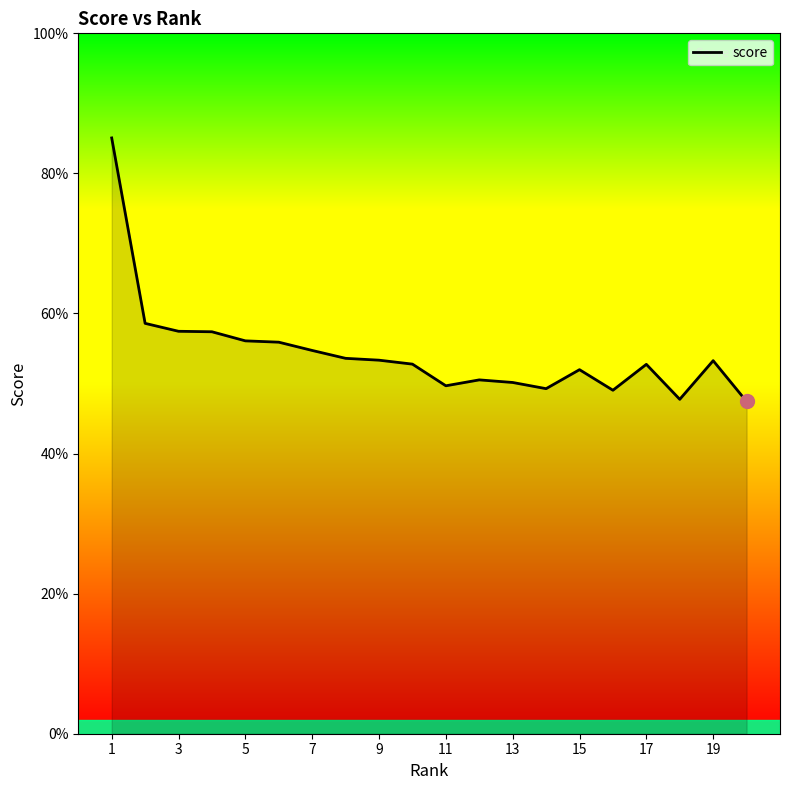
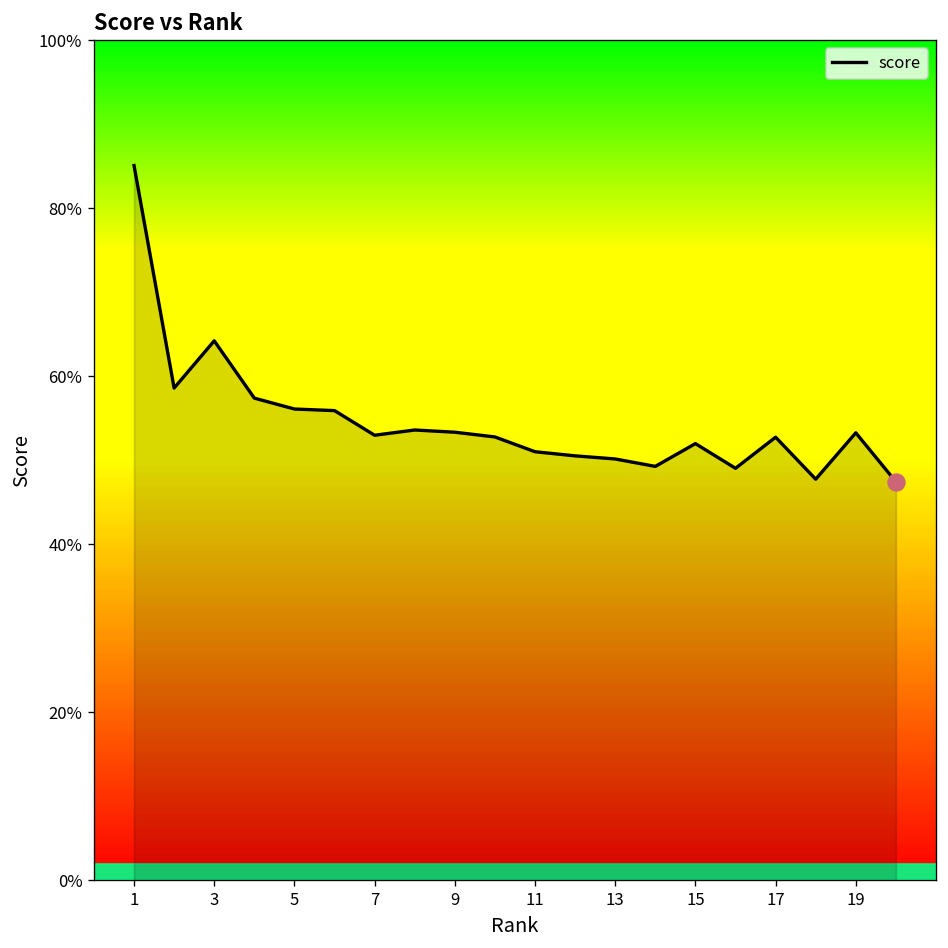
  {
    "score": {
      "1": "85%",
-     "3": "57%",
+     "3": "64%",
      "5": "56%",
-     "7": "55%",
+     "7": "53%",
      "9": "53%",
-     "11": "50%",
+     "11": "51%",
      "13": "50%",
      "15": "52%",
      "17": "53%",
      "19": "53%"
    }
  }
